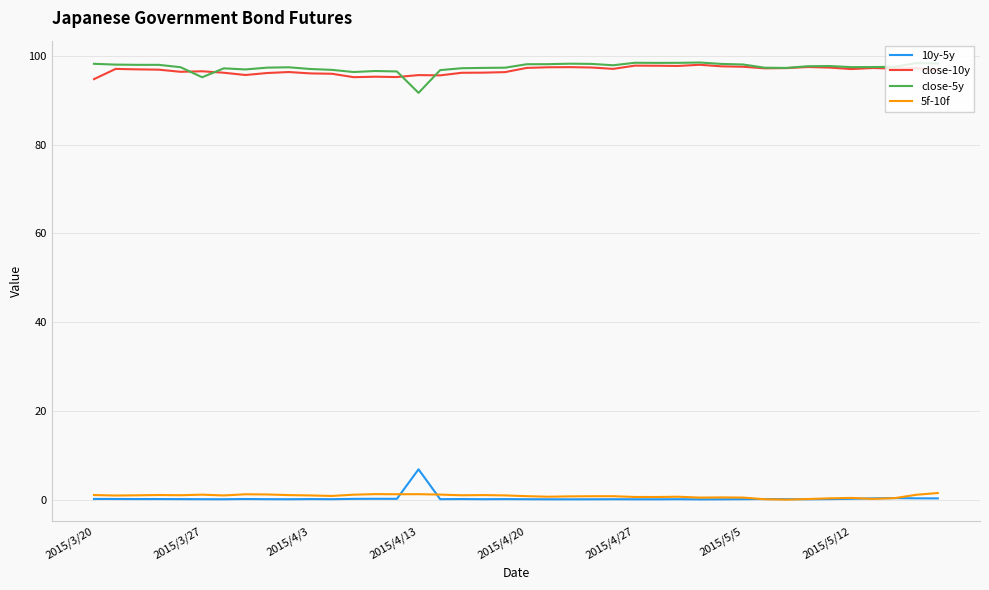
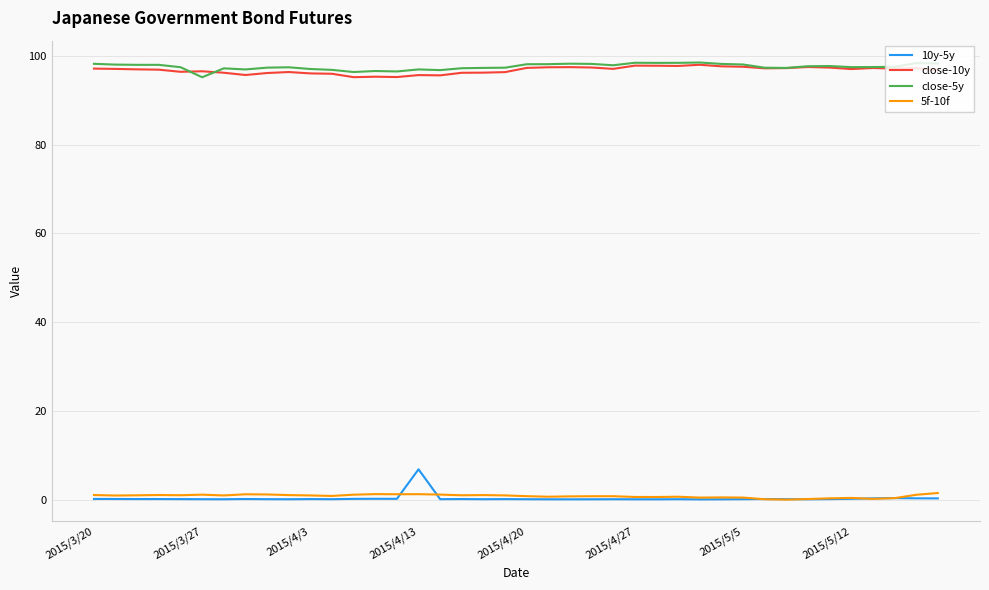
  {
    "10y-5y": {
      "2015/3/20": 0,
      "2015/3/27": 0,
      "2015/4/3": 0,
      "2015/4/13": 7,
      "2015/4/20": 0
    },
    "close-10y": {
-     "2015/3/20": 95,
+     "2015/3/20": 97,
      "2015/3/27": 96,
      "2015/4/3": 96,
      "2015/4/13": 96,
      "2015/4/20": 97,
      "2015/4/27": 98
    },
    "close-5y": {
      "2015/3/20": 98,
      "2015/3/27": 95,
      "2015/4/3": 97,
-     "2015/4/13": 92,
+     "2015/4/13": 97,
      "2015/4/20": 98,
      "2015/4/27": 98
    },
    "5f-10f": {
      "2015/3/20": 1,
      "2015/3/27": 1,
      "2015/4/3": 1,
      "2015/4/13": 1,
      "2015/4/20": 1
    }
  }
